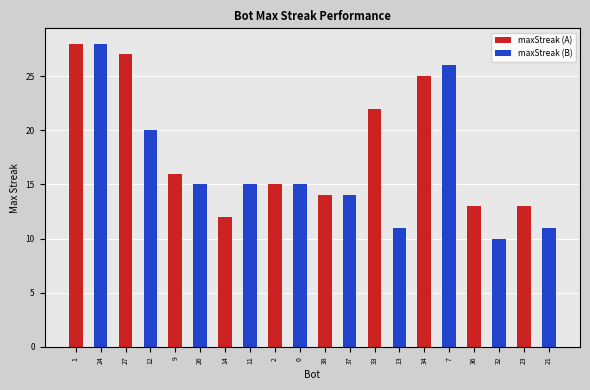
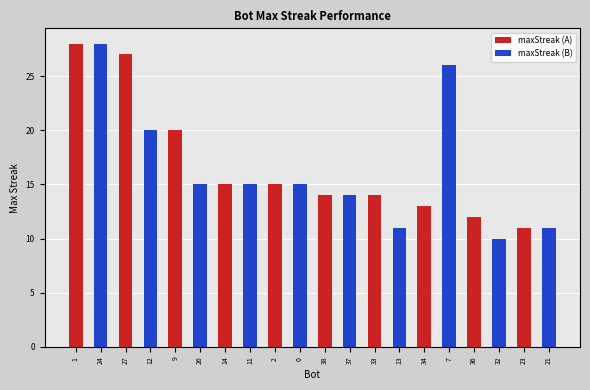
  {
    "maxStreak (A)": {
      "1": 28,
      "27": 27,
-     "9": 16,
-     "14": 12,
+     "9": 20,
+     "14": 15,
      "2": 15,
      "38": 14,
-     "33": 22,
-     "34": 25,
-     "36": 13,
-     "23": 13
+     "33": 14,
+     "34": 13,
+     "36": 12,
+     "23": 11
    },
    "maxStreak (B)": {
      "24": 28,
      "12": 20,
      "26": 15,
      "11": 15,
      "0": 15,
      "37": 14,
      "13": 11,
      "7": 26,
      "32": 10,
      "21": 11
    }
  }
